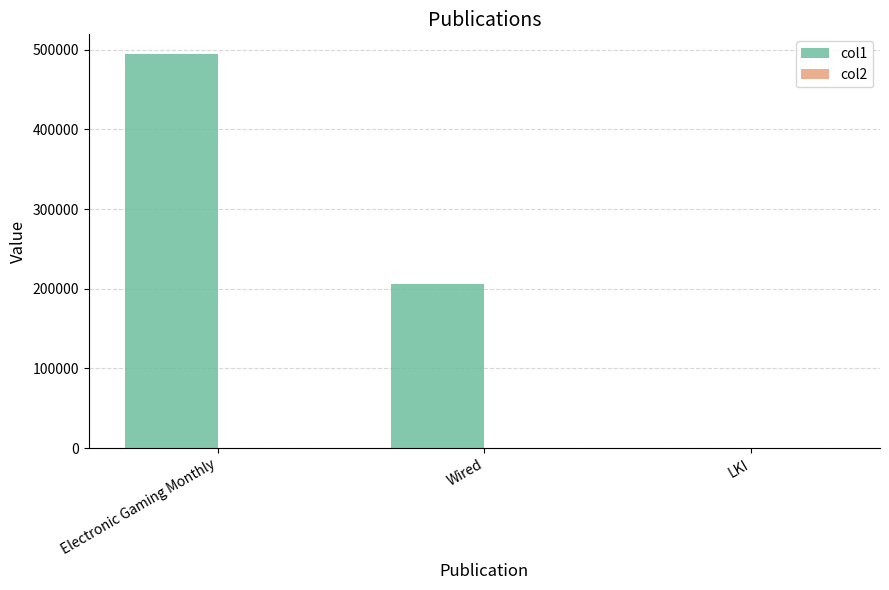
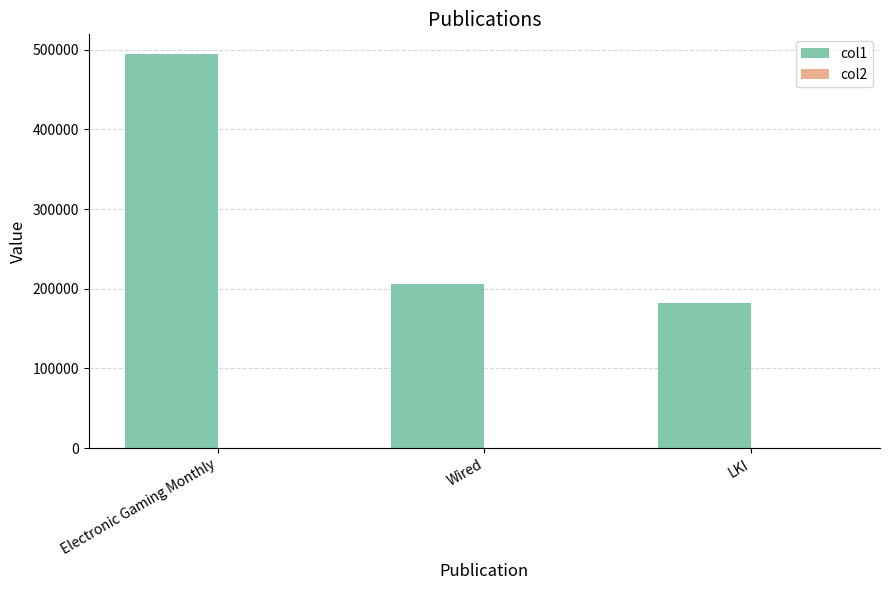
  {
    "col1": {
      "Electronic Gaming Monthly": 490000,
      "Wired": 210000,
-     "LKI": 0
+     "LKI": 180000
    }
  }
